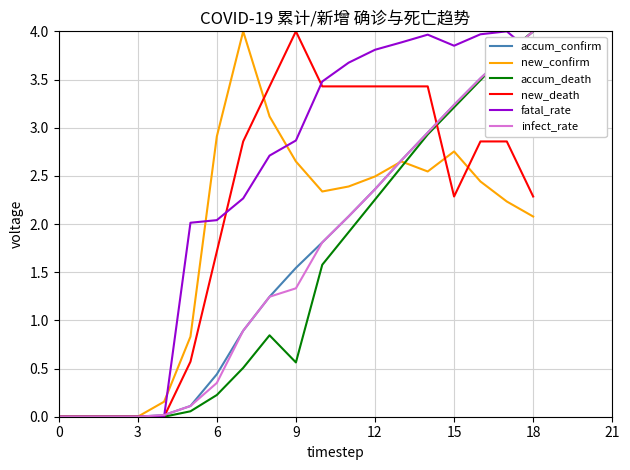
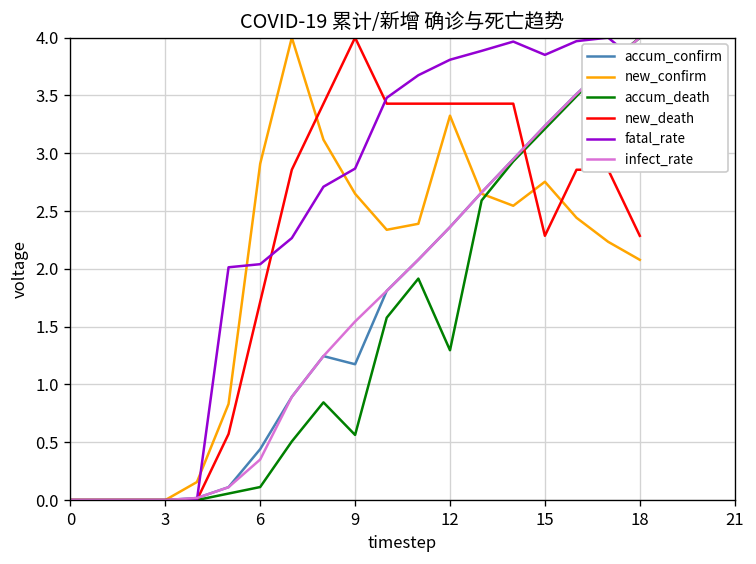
  {
    "accum_confirm": {
      "6": 0.4,
-     "9": 1.5
+     "9": 1.2
    },
    "new_confirm": {
      "6": 2.9,
      "9": 2.6,
-     "12": 2.5,
+     "12": 3.3,
      "15": 2.8,
      "18": 2.1
    },
    "accum_death": {
-     "6": 0.2,
+     "6": 0.1,
      "9": 0.6,
-     "12": 2.3
+     "12": 1.3
    },
    "new_death": {
      "6": 1.7,
      "9": 4.0,
      "12": 3.4,
      "15": 2.3,
      "18": 2.3
    },
    "fatal_rate": {
      "6": 2.0,
      "9": 2.9,
      "12": 3.8,
      "15": 3.9
    },
    "infect_rate": {
      "6": 0.4,
-     "9": 1.3
+     "9": 1.5
    }
  }
